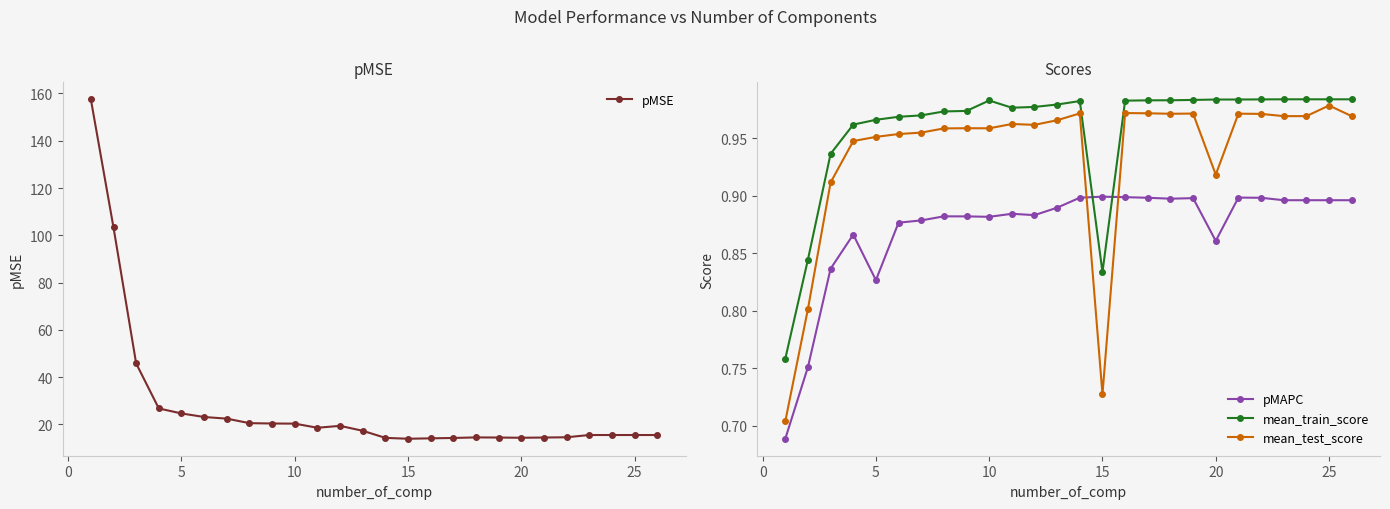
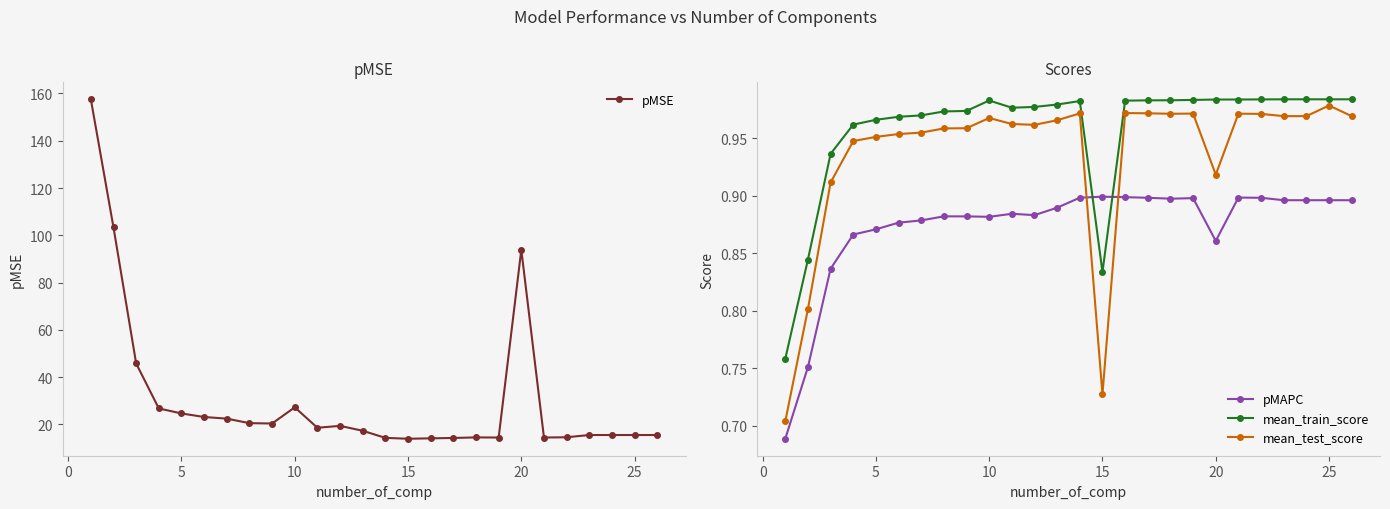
  {
    "pMSE": {
      "5": 25,
-     "10": 20,
+     "10": 27,
      "15": 14,
-     "20": 14,
+     "20": 94,
      "25": 15
    },
    "Scores": {
      "pMAPC": {
-       "5": 0.827,
+       "5": 0.871,
        "10": 0.882,
        "15": 0.899,
        "20": 0.861,
        "25": 0.896
      },
      "mean_train_score": {
        "5": 0.966,
        "10": 0.983,
        "15": 0.834,
        "20": 0.984,
        "25": 0.984
      },
      "mean_test_score": {
        "5": 0.951,
-       "10": 0.959,
+       "10": 0.968,
        "15": 0.728,
        "20": 0.918,
        "25": 0.978
      }
    }
  }
